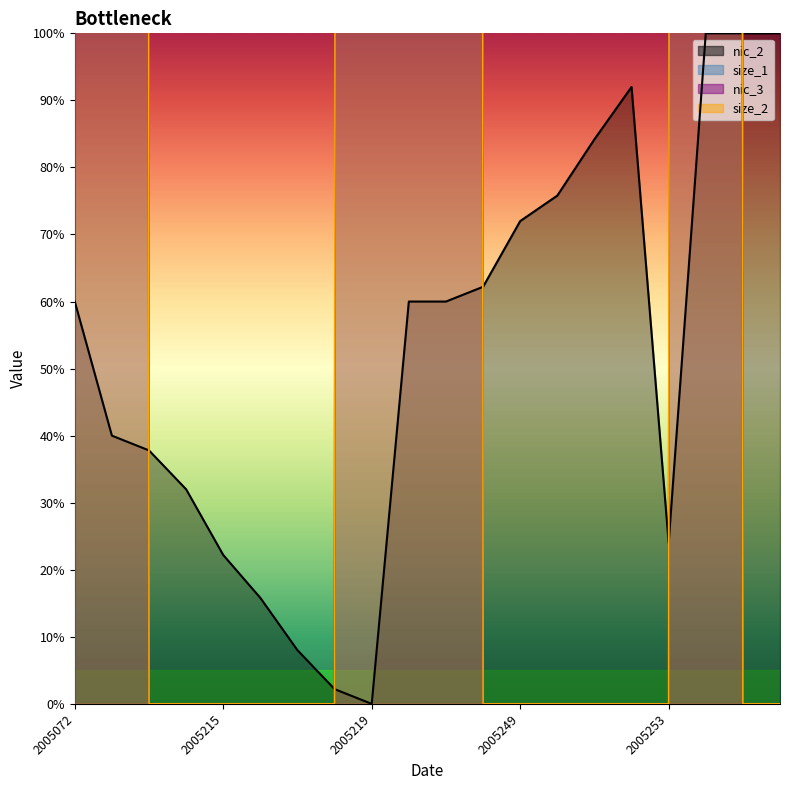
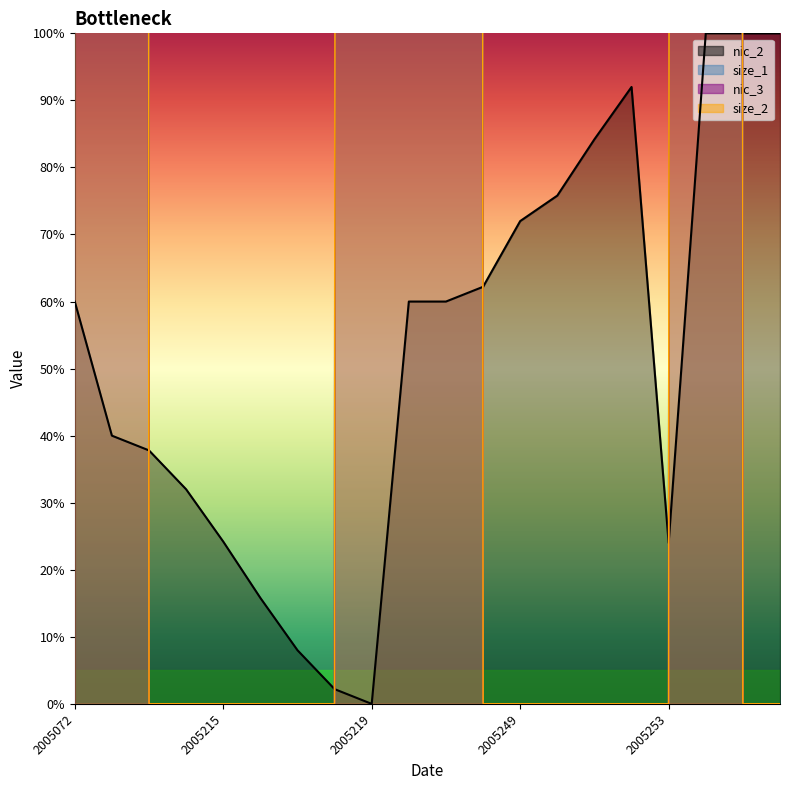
  {
    "nic_2": {
      "2005072": "60%",
-     "2005215": "22%",
+     "2005215": "24%",
      "2005249": "72%",
      "2005253": "24%"
    }
  }
